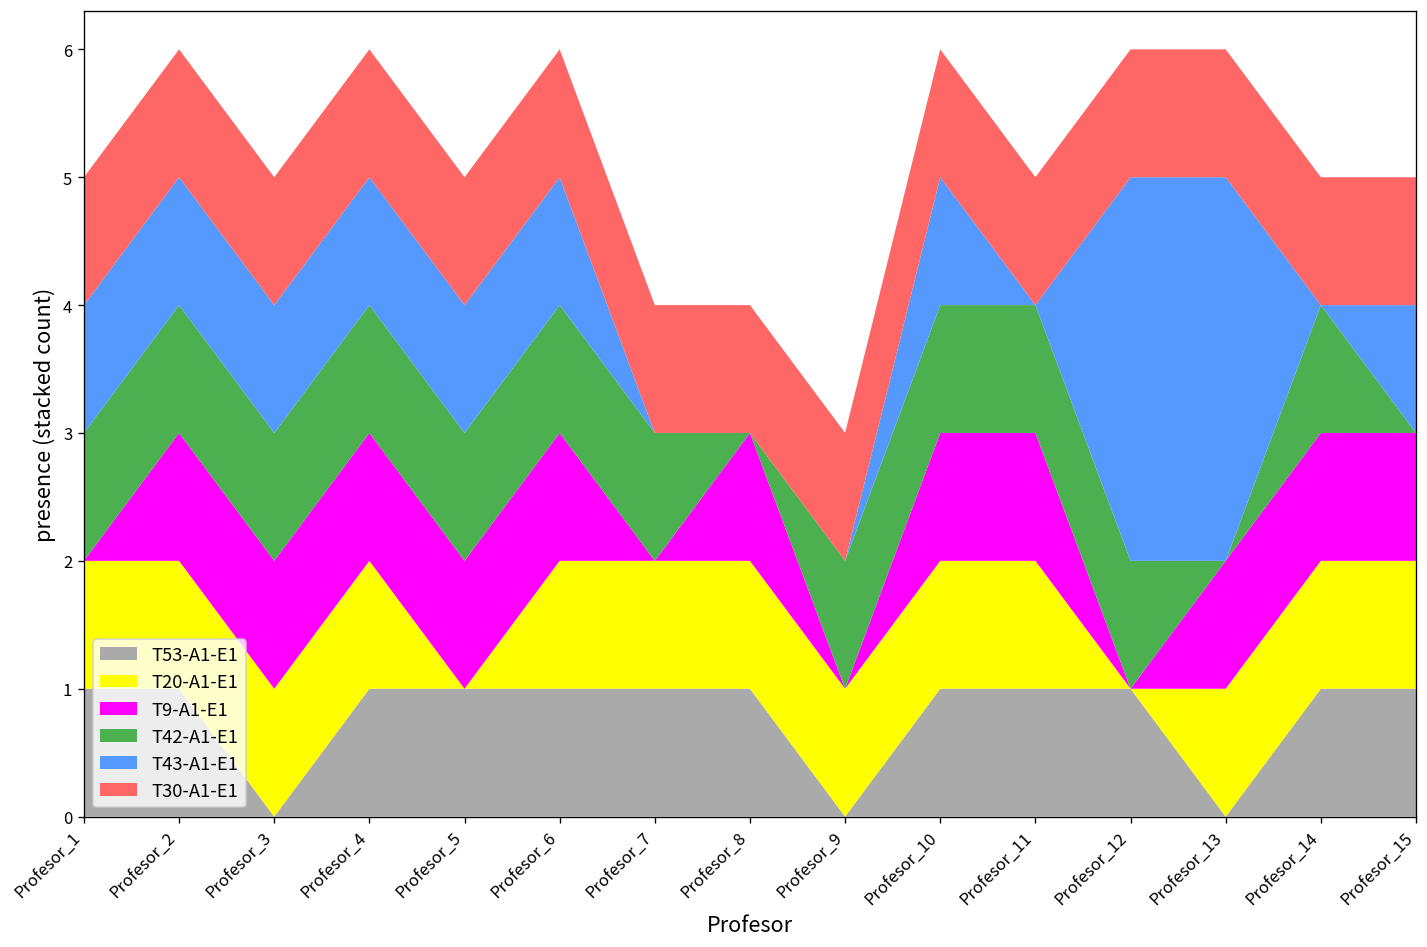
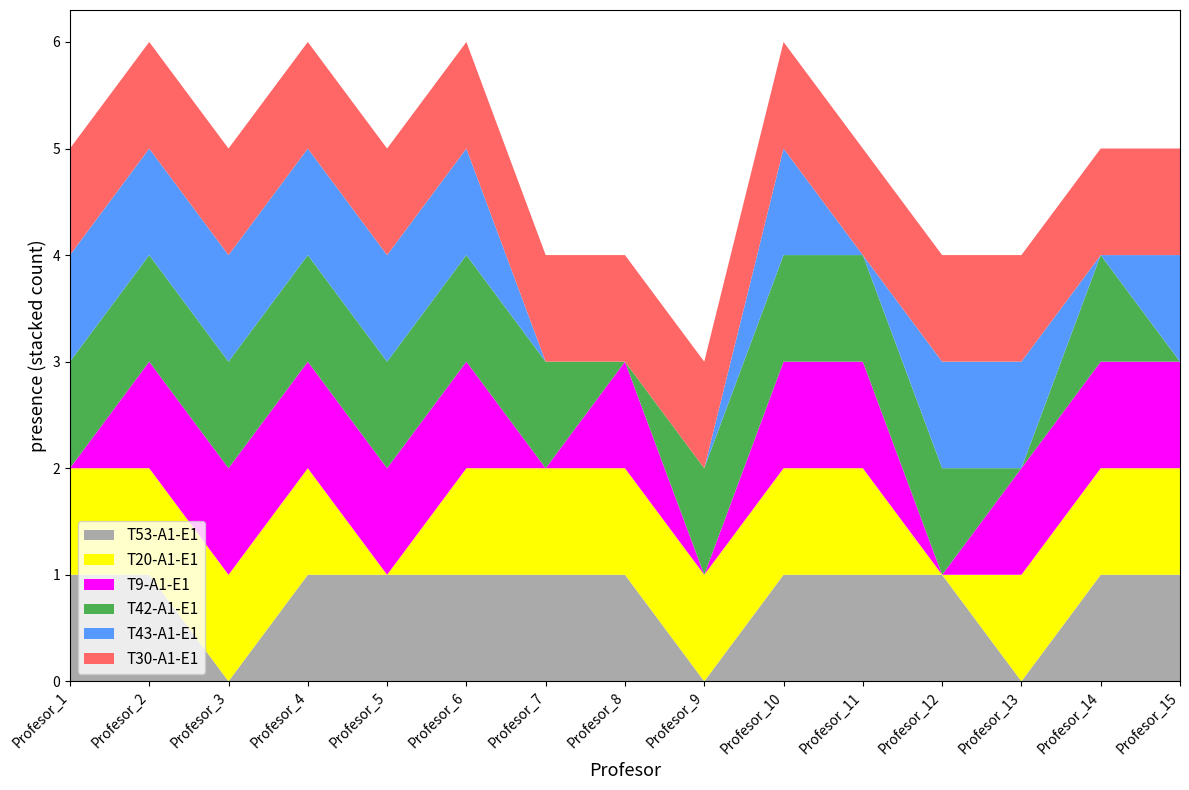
  {
    "T43-A1-E1": {
-     "Profesor_12": 3,
-     "Profesor_13": 3
+     "Profesor_12": 1,
+     "Profesor_13": 1
    },
    "T30-A1-E1": {
      "Profesor_1": 1,
      "Profesor_2": 1,
      "Profesor_3": 1,
      "Profesor_4": 1,
      "Profesor_5": 1,
      "Profesor_6": 1,
      "Profesor_7": 1,
      "Profesor_8": 1,
      "Profesor_9": 1,
      "Profesor_10": 1,
      "Profesor_11": 1,
      "Profesor_12": 1,
      "Profesor_13": 1,
      "Profesor_14": 1,
      "Profesor_15": 1
    }
  }
